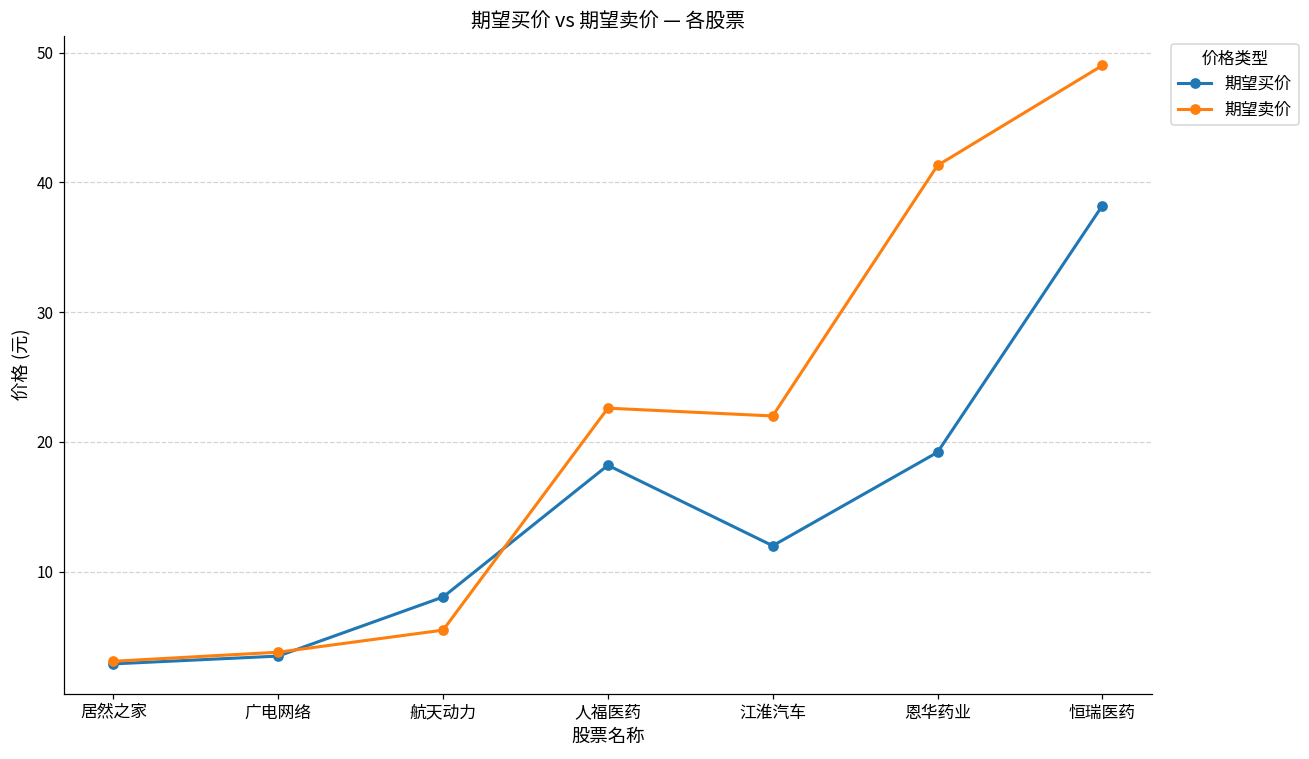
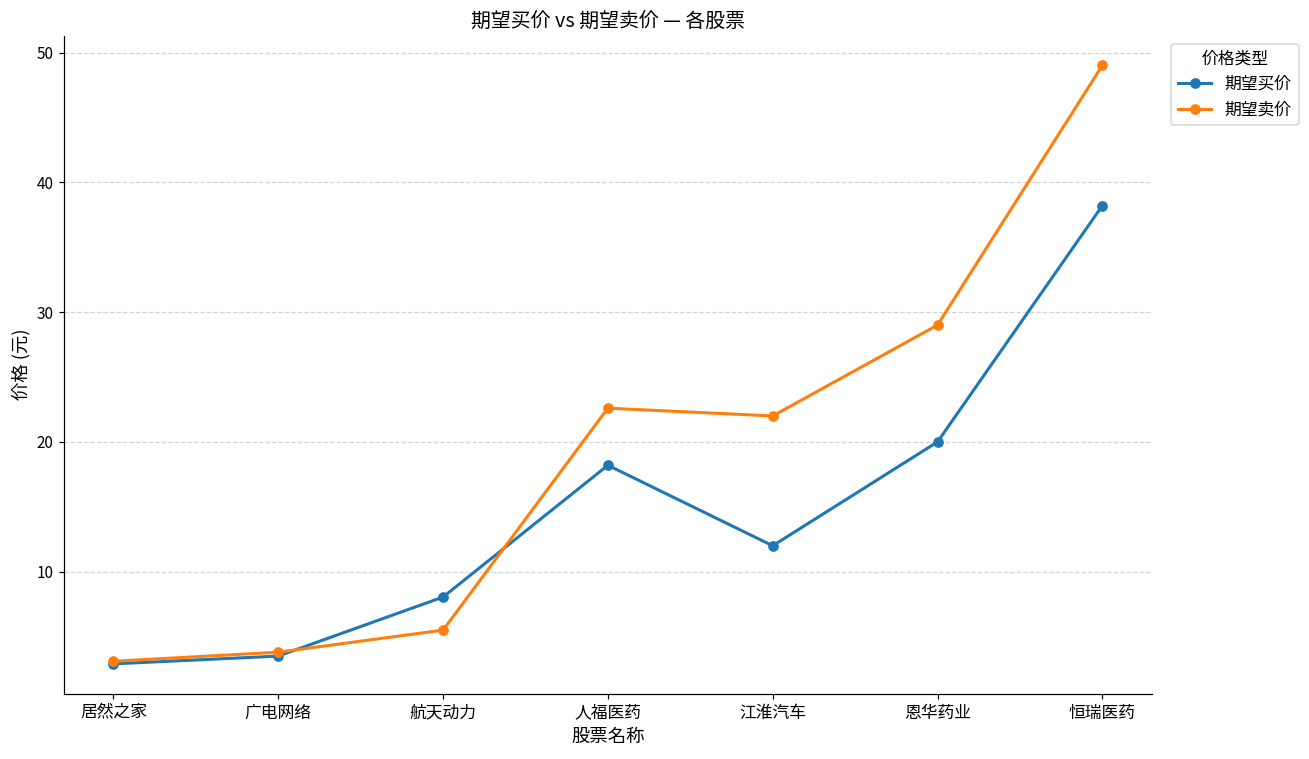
  {
    "期望买价": {
      "广电网络": 3.5,
      "航天动力": 8.1,
      "人福医药": 18.2,
      "江淮汽车": 12.0,
-     "恩华药业": 19.2,
+     "恩华药业": 20.0,
      "恒瑞医药": 38.2
    },
    "期望卖价": {
      "广电网络": 3.8,
      "航天动力": 5.5,
      "人福医药": 22.6,
      "江淮汽车": 22.0,
-     "恩华药业": 41.3,
+     "恩华药业": 29.0,
      "恒瑞医药": 49.0
    }
  }
